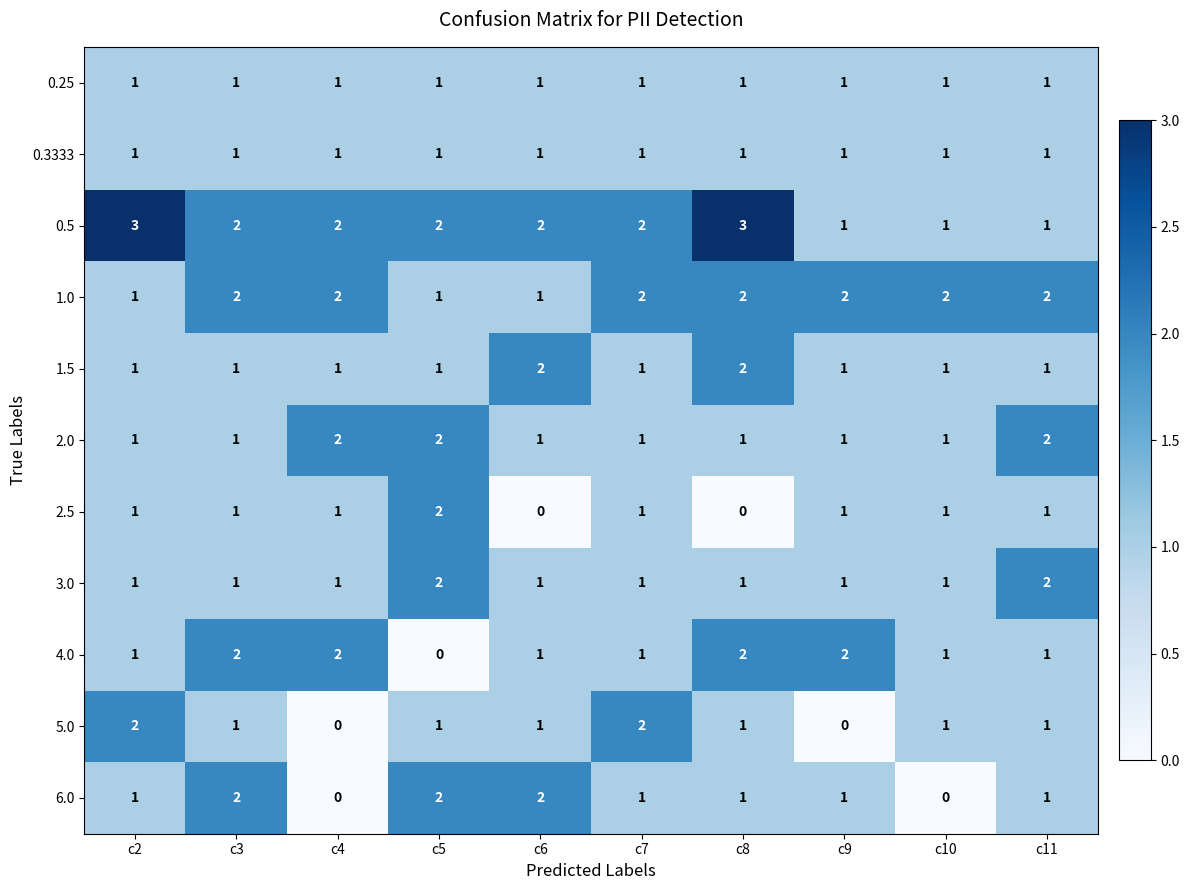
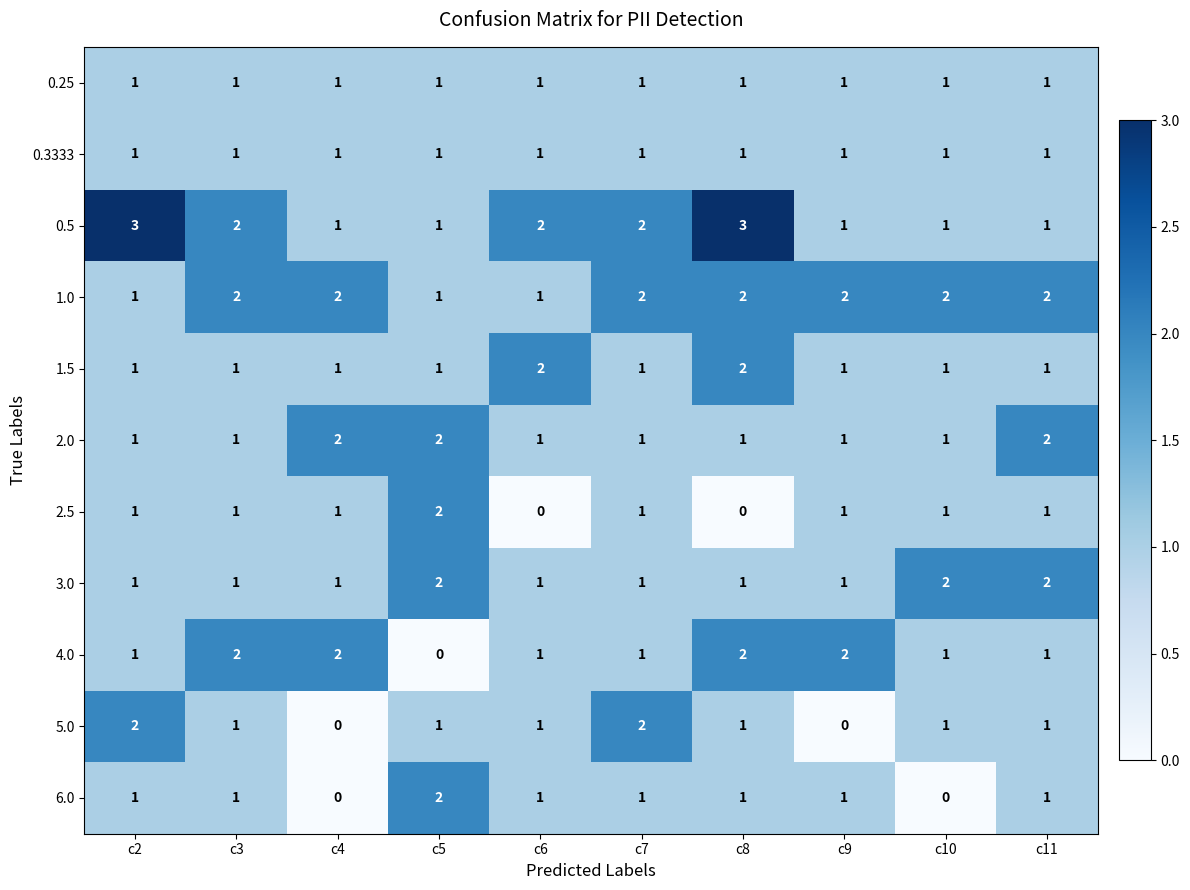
  {
    "0.25": {
      "c2": 1,
      "c3": 1,
      "c4": 1,
      "c5": 1,
      "c6": 1,
      "c7": 1,
      "c8": 1,
      "c9": 1,
      "c10": 1,
      "c11": 1
    },
    "0.3333": {
      "c2": 1,
      "c3": 1,
      "c4": 1,
      "c5": 1,
      "c6": 1,
      "c7": 1,
      "c8": 1,
      "c9": 1,
      "c10": 1,
      "c11": 1
    },
    "0.5": {
      "c2": 3,
      "c3": 2,
-     "c4": 2,
-     "c5": 2,
+     "c4": 1,
+     "c5": 1,
      "c6": 2,
      "c7": 2,
      "c8": 3,
      "c9": 1,
      "c10": 1,
      "c11": 1
    },
    "1.0": {
      "c2": 1,
      "c3": 2,
      "c4": 2,
      "c5": 1,
      "c6": 1,
      "c7": 2,
      "c8": 2,
      "c9": 2,
      "c10": 2,
      "c11": 2
    },
    "1.5": {
      "c2": 1,
      "c3": 1,
      "c4": 1,
      "c5": 1,
      "c6": 2,
      "c7": 1,
      "c8": 2,
      "c9": 1,
      "c10": 1,
      "c11": 1
    },
    "2.0": {
      "c2": 1,
      "c3": 1,
      "c4": 2,
      "c5": 2,
      "c6": 1,
      "c7": 1,
      "c8": 1,
      "c9": 1,
      "c10": 1,
      "c11": 2
    },
    "2.5": {
      "c2": 1,
      "c3": 1,
      "c4": 1,
      "c5": 2,
      "c6": 0,
      "c7": 1,
      "c8": 0,
      "c9": 1,
      "c10": 1,
      "c11": 1
    },
    "3.0": {
      "c2": 1,
      "c3": 1,
      "c4": 1,
      "c5": 2,
      "c6": 1,
      "c7": 1,
      "c8": 1,
      "c9": 1,
-     "c10": 1,
+     "c10": 2,
      "c11": 2
    },
    "4.0": {
      "c2": 1,
      "c3": 2,
      "c4": 2,
      "c5": 0,
      "c6": 1,
      "c7": 1,
      "c8": 2,
      "c9": 2,
      "c10": 1,
      "c11": 1
    },
    "5.0": {
      "c2": 2,
      "c3": 1,
      "c4": 0,
      "c5": 1,
      "c6": 1,
      "c7": 2,
      "c8": 1,
      "c9": 0,
      "c10": 1,
      "c11": 1
    },
    "6.0": {
      "c2": 1,
-     "c3": 2,
+     "c3": 1,
      "c4": 0,
      "c5": 2,
-     "c6": 2,
+     "c6": 1,
      "c7": 1,
      "c8": 1,
      "c9": 1,
      "c10": 0,
      "c11": 1
    }
  }
